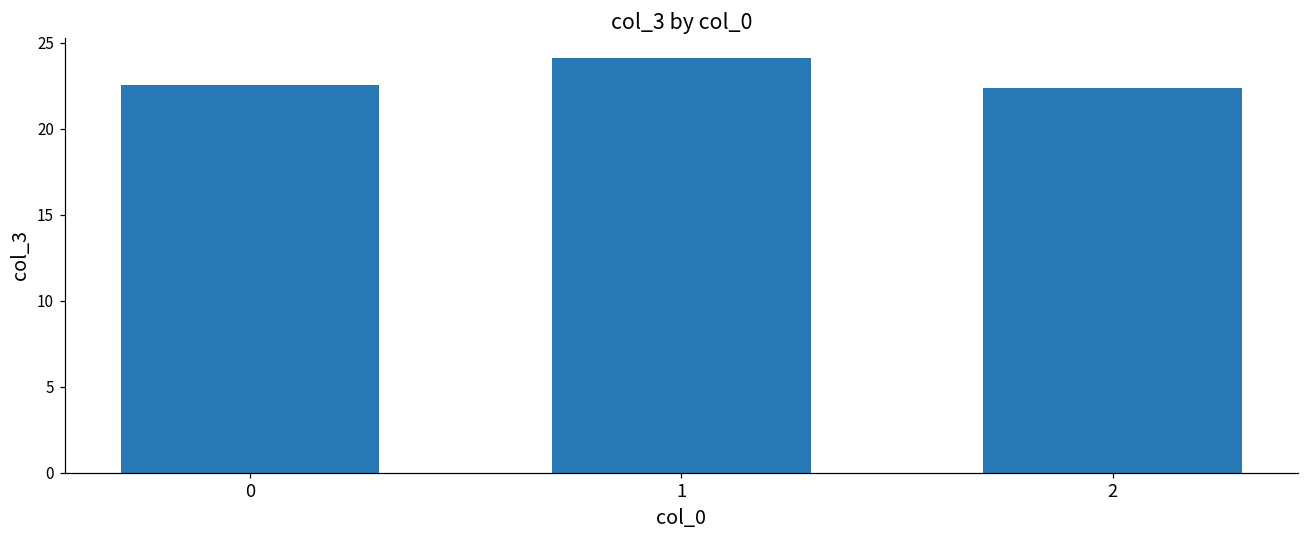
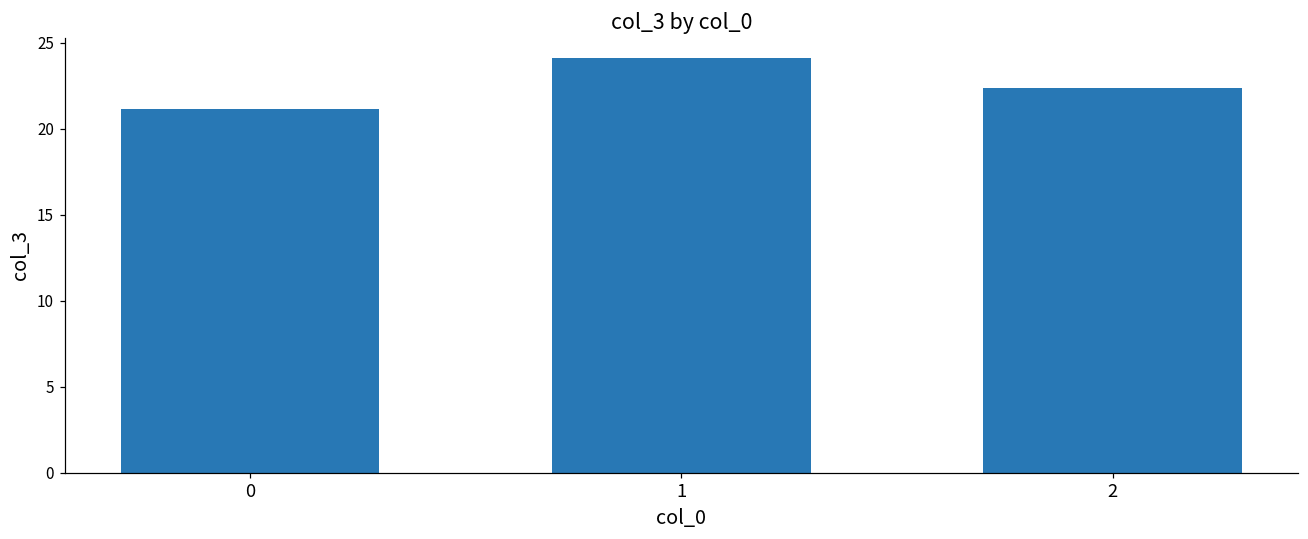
  {
-   "0": 22.6,
+   "0": 21.2,
    "1": 24.1,
    "2": 22.4
  }
